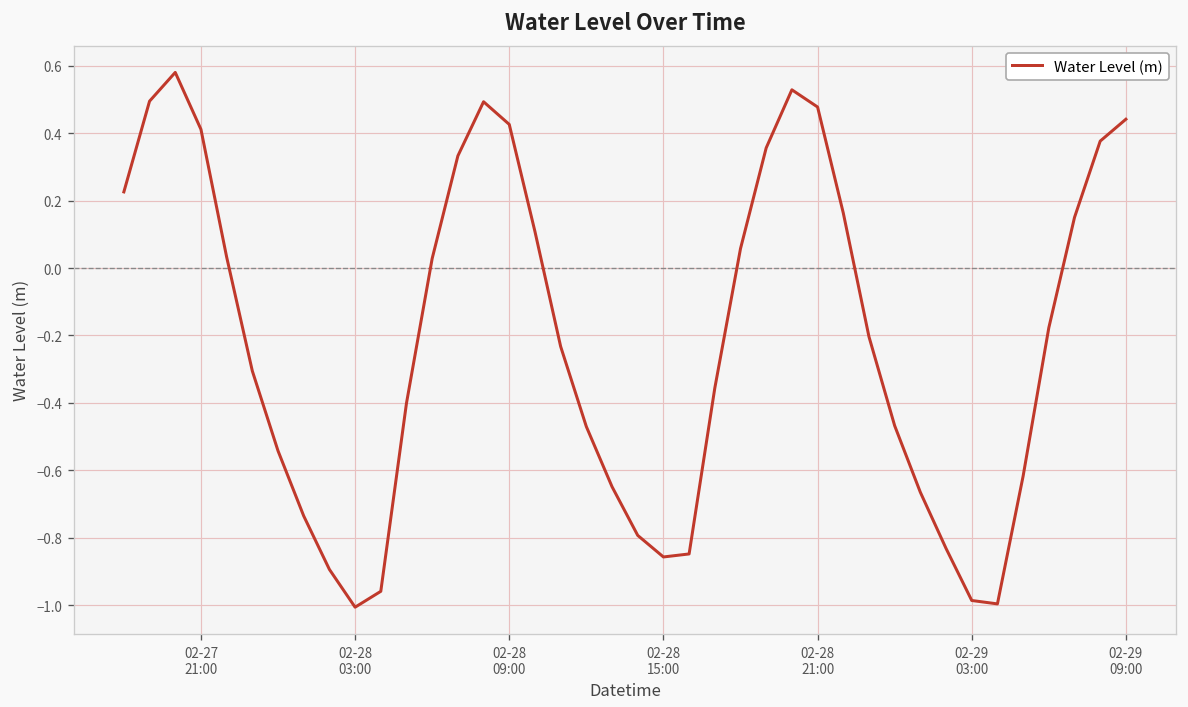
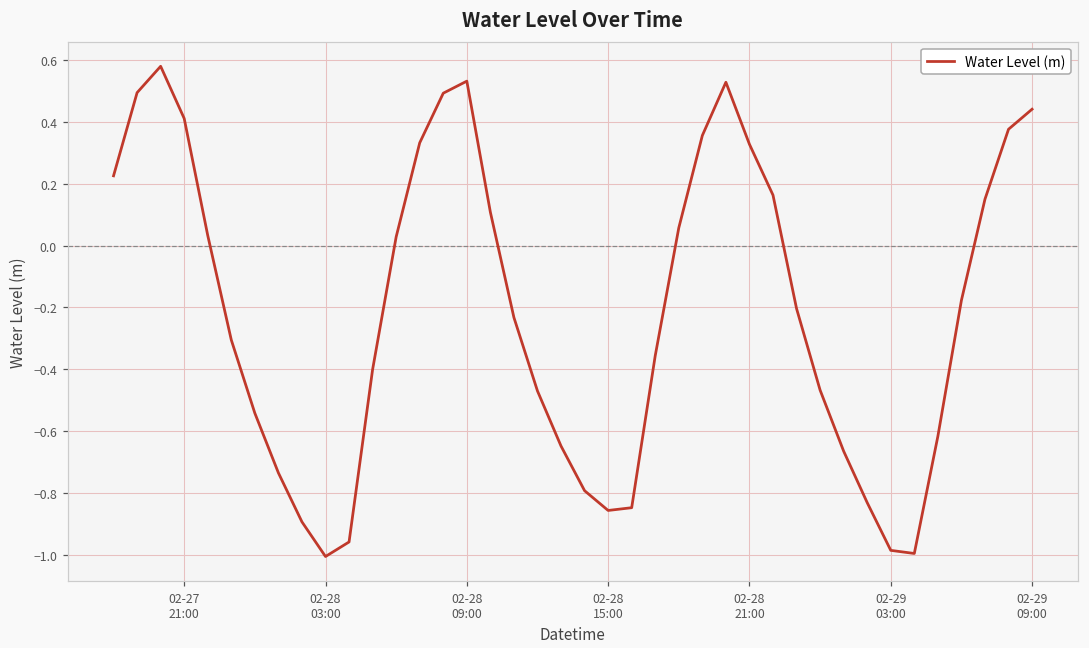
  {
    "02-27 21:00": 0.41,
    "02-28 03:00": -1.01,
-   "02-28 09:00": 0.43,
+   "02-28 09:00": 0.53,
    "02-28 15:00": -0.86,
-   "02-28 21:00": 0.48,
+   "02-28 21:00": 0.33,
    "02-29 03:00": -0.99,
    "02-29 09:00": 0.44
  }
